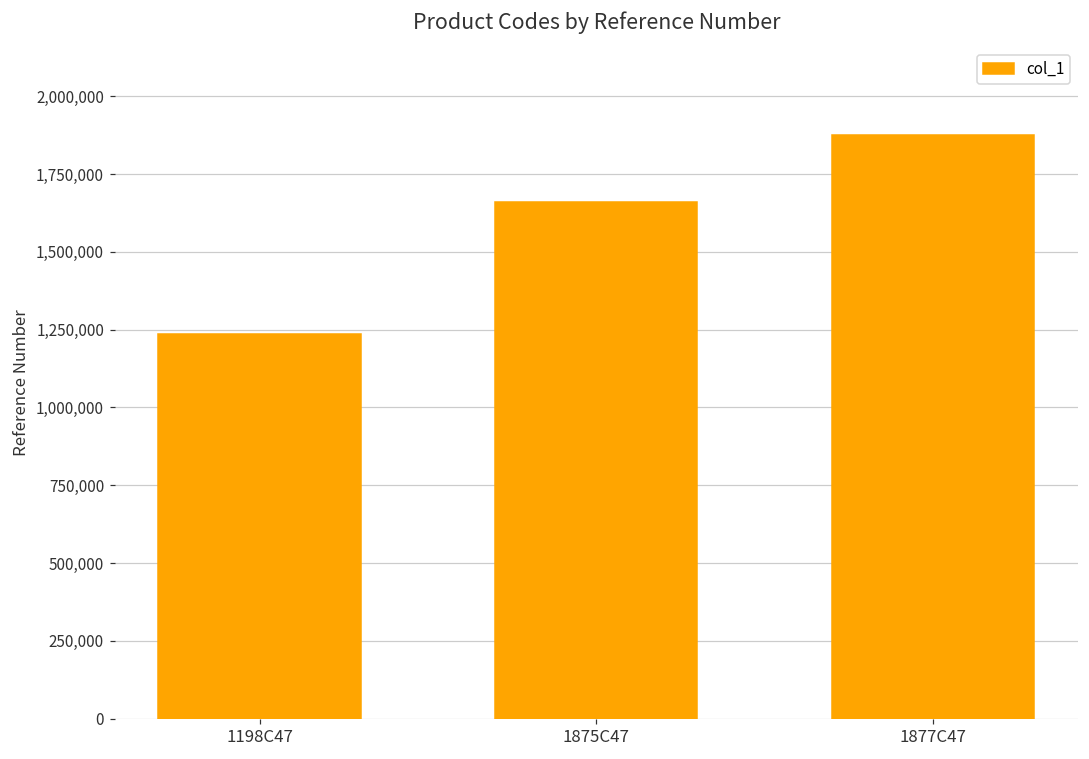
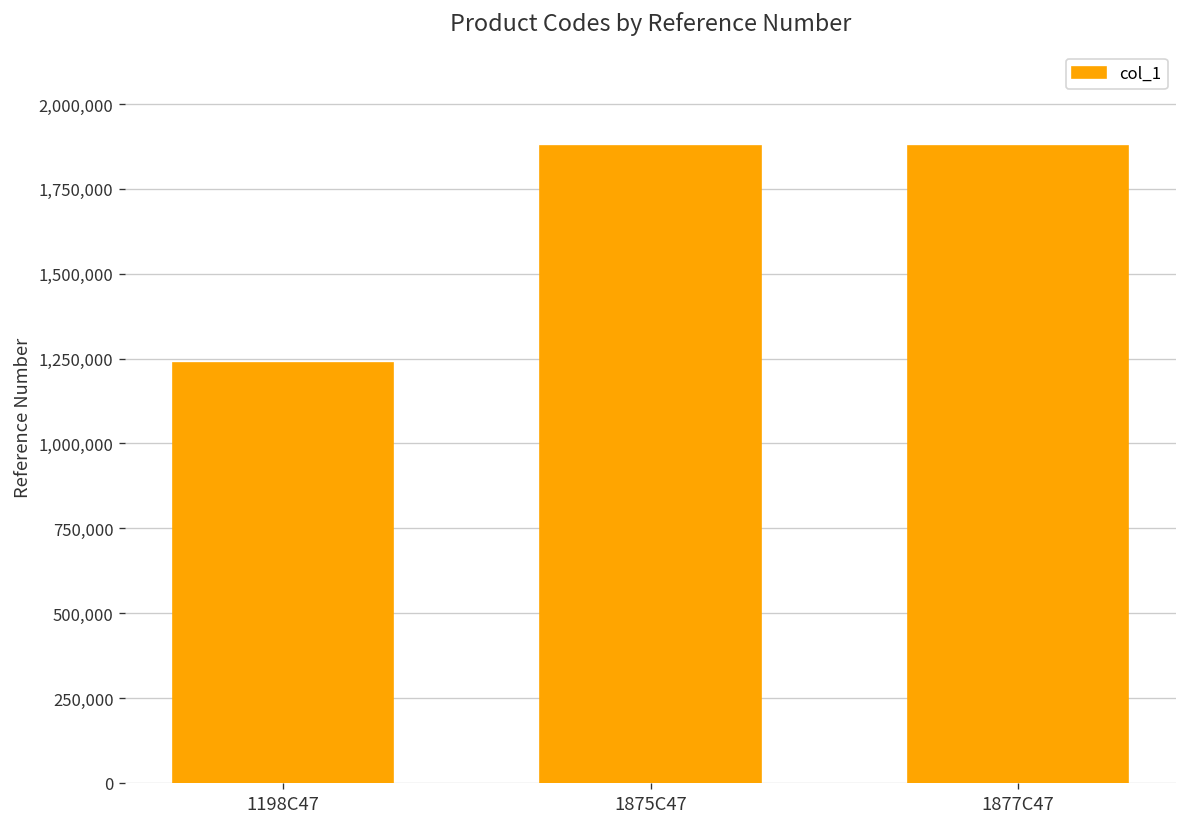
  {
    "1198C47": "1,240,000",
-   "1875C47": "1,660,000",
+   "1875C47": "1,880,000",
    "1877C47": "1,880,000"
  }
